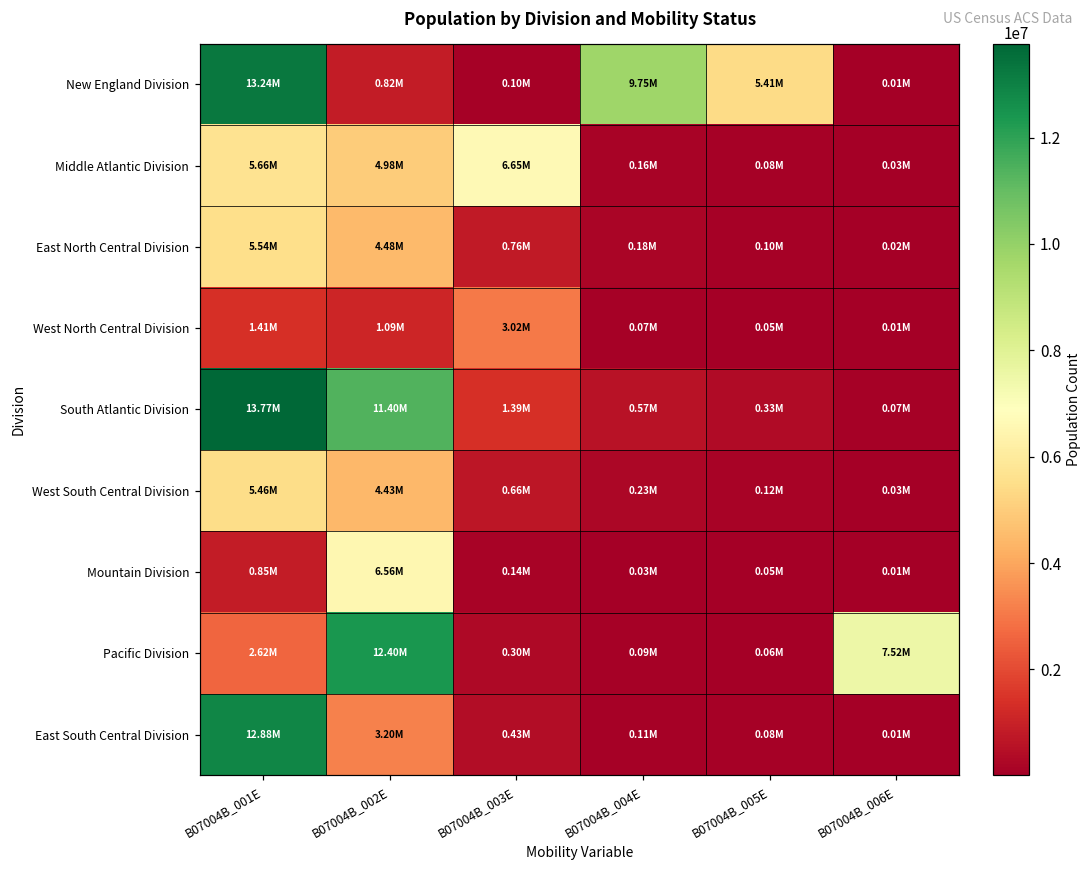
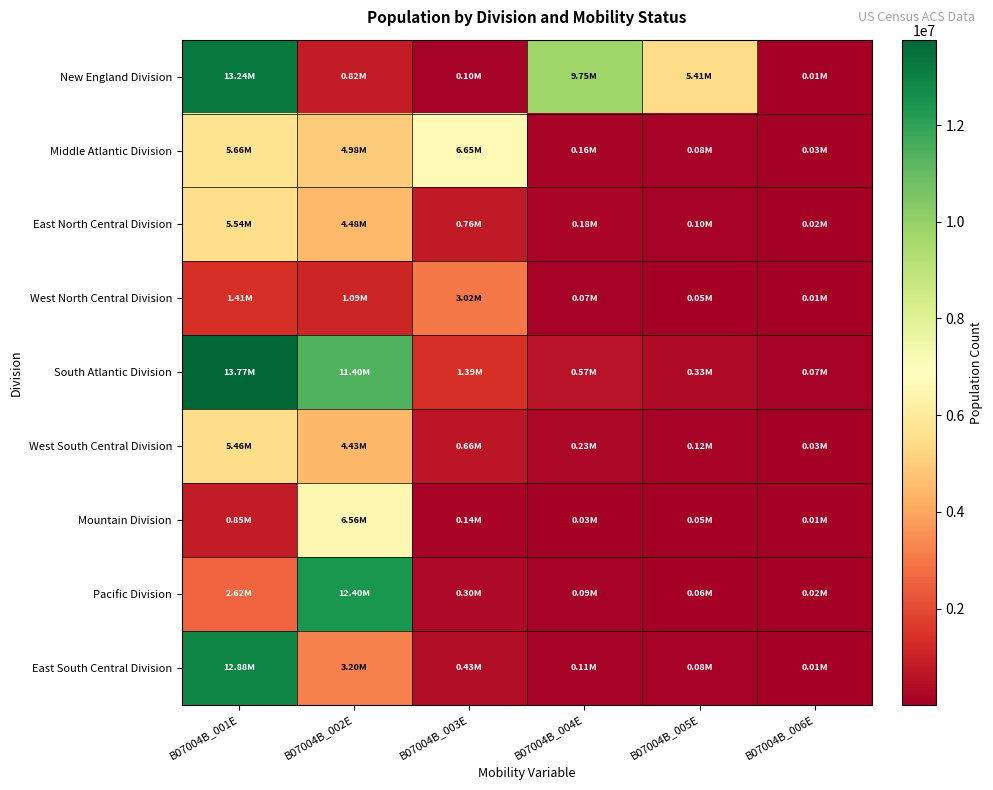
  {
    "New England Division": {
      "B07004B_001E": "13.24M",
      "B07004B_002E": "0.82M",
      "B07004B_003E": "0.10M",
      "B07004B_004E": "9.75M",
      "B07004B_005E": "5.41M",
      "B07004B_006E": "0.01M"
    },
    "Middle Atlantic Division": {
      "B07004B_001E": "5.66M",
      "B07004B_002E": "4.98M",
      "B07004B_003E": "6.65M",
      "B07004B_004E": "0.16M",
      "B07004B_005E": "0.08M",
      "B07004B_006E": "0.03M"
    },
    "East North Central Division": {
      "B07004B_001E": "5.54M",
      "B07004B_002E": "4.48M",
      "B07004B_003E": "0.76M",
      "B07004B_004E": "0.18M",
      "B07004B_005E": "0.10M",
      "B07004B_006E": "0.02M"
    },
    "West North Central Division": {
      "B07004B_001E": "1.41M",
      "B07004B_002E": "1.09M",
      "B07004B_003E": "3.02M",
      "B07004B_004E": "0.07M",
      "B07004B_005E": "0.05M",
      "B07004B_006E": "0.01M"
    },
    "South Atlantic Division": {
      "B07004B_001E": "13.77M",
      "B07004B_002E": "11.40M",
      "B07004B_003E": "1.39M",
      "B07004B_004E": "0.57M",
      "B07004B_005E": "0.33M",
      "B07004B_006E": "0.07M"
    },
    "West South Central Division": {
      "B07004B_001E": "5.46M",
      "B07004B_002E": "4.43M",
      "B07004B_003E": "0.66M",
      "B07004B_004E": "0.23M",
      "B07004B_005E": "0.12M",
      "B07004B_006E": "0.03M"
    },
    "Mountain Division": {
      "B07004B_001E": "0.85M",
      "B07004B_002E": "6.56M",
      "B07004B_003E": "0.14M",
      "B07004B_004E": "0.03M",
      "B07004B_005E": "0.05M",
      "B07004B_006E": "0.01M"
    },
    "Pacific Division": {
      "B07004B_001E": "2.62M",
      "B07004B_002E": "12.40M",
      "B07004B_003E": "0.30M",
      "B07004B_004E": "0.09M",
      "B07004B_005E": "0.06M",
-     "B07004B_006E": "7.52M"
+     "B07004B_006E": "0.02M"
    },
    "East South Central Division": {
      "B07004B_001E": "12.88M",
      "B07004B_002E": "3.20M",
      "B07004B_003E": "0.43M",
      "B07004B_004E": "0.11M",
      "B07004B_005E": "0.08M",
      "B07004B_006E": "0.01M"
    }
  }
